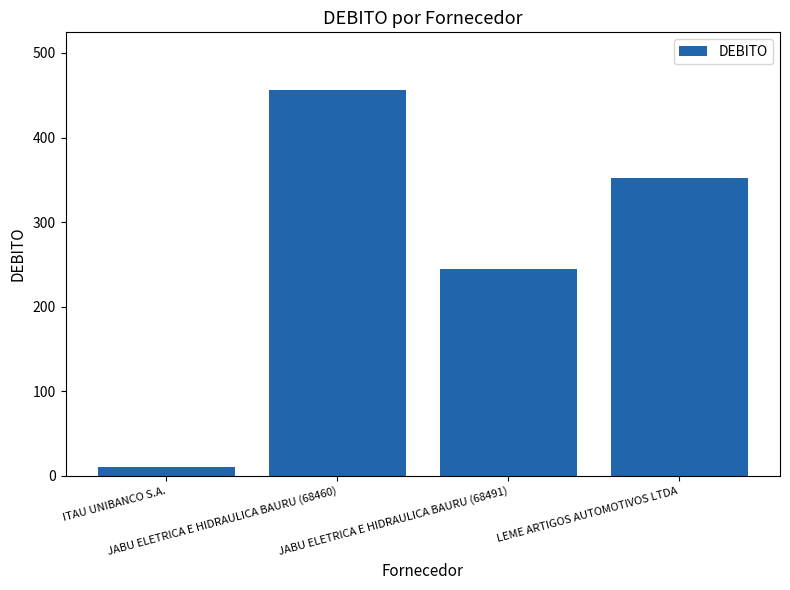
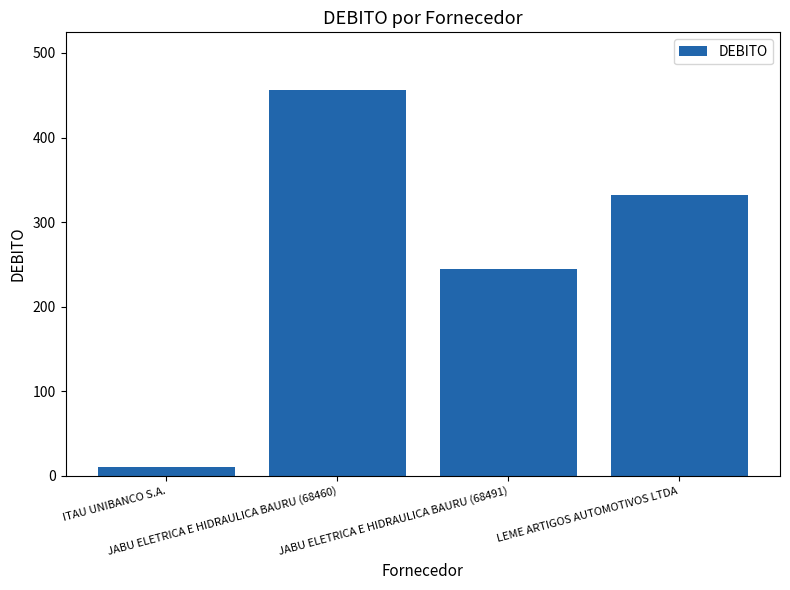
  {
    "ITAU UNIBANCO S.A.": 10,
    "JABU ELETRICA E HIDRAULICA BAURU (68460)": 460,
    "JABU ELETRICA E HIDRAULICA BAURU (68491)": 240,
-   "LEME ARTIGOS AUTOMOTIVOS LTDA": 350
+   "LEME ARTIGOS AUTOMOTIVOS LTDA": 330
  }
